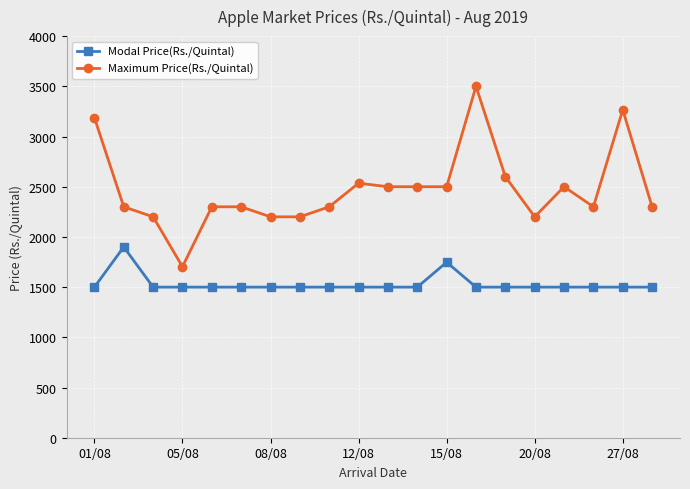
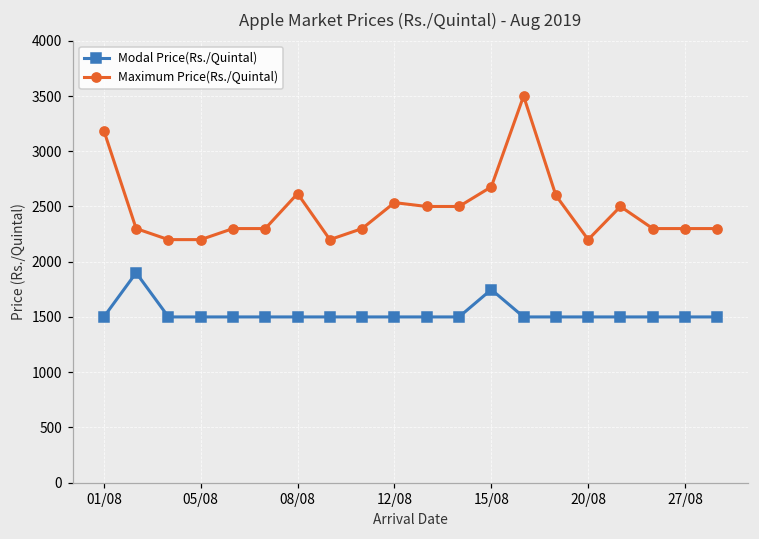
  {
    "Modal Price(Rs./Quintal)": {
      "01/08": 1500,
      "05/08": 1500,
      "08/08": 1500,
      "12/08": 1500,
      "15/08": 1750,
      "20/08": 1500,
      "27/08": 1500
    },
    "Maximum Price(Rs./Quintal)": {
      "01/08": 3190,
-     "05/08": 1700,
-     "08/08": 2200,
+     "05/08": 2200,
+     "08/08": 2620,
      "12/08": 2540,
-     "15/08": 2500,
+     "15/08": 2680,
      "20/08": 2200,
-     "27/08": 3270
+     "27/08": 2300
    }
  }
